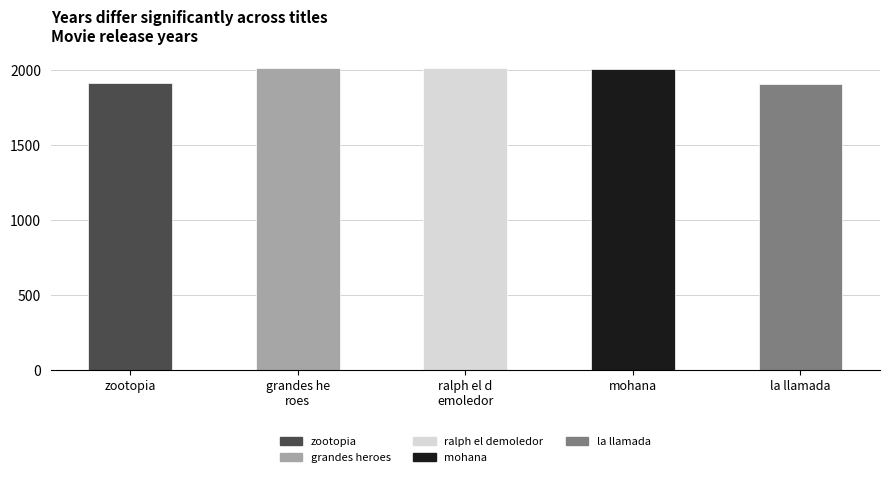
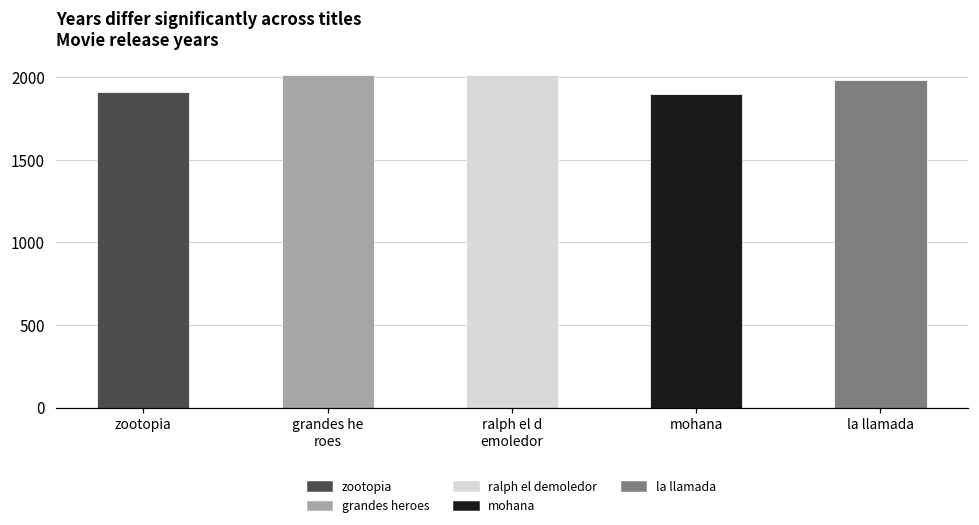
  {
    "zootopia": 1910,
    "grandes he roes": 2020,
    "ralph el d emoledor": 2020,
-   "mohana": 2010,
-   "la llamada": 1900
+   "mohana": 1900,
+   "la llamada": 1990
  }
